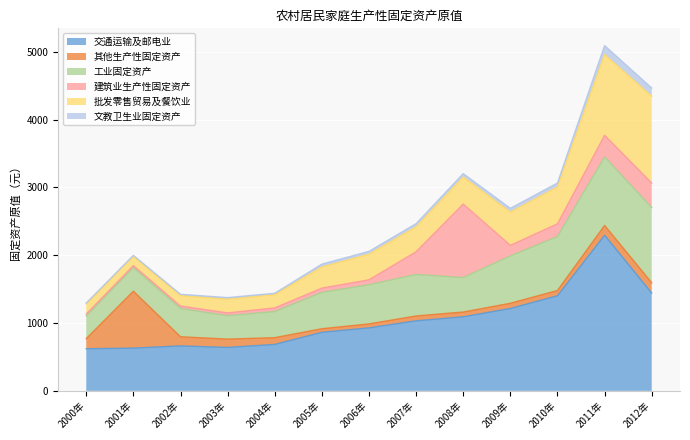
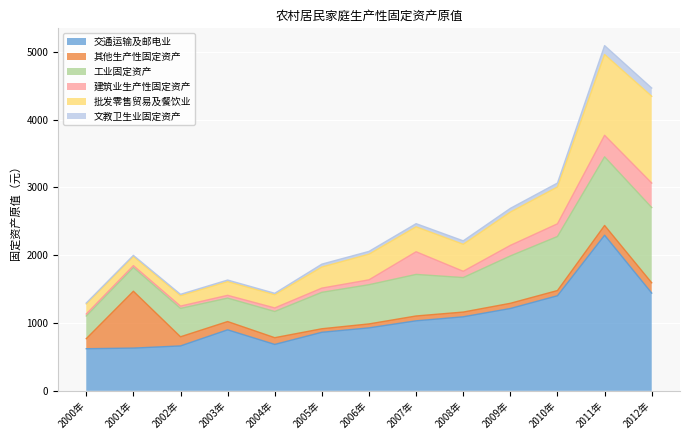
  {
    "交通运输及邮电业": {
      "2000年": 600,
      "2001年": 600,
      "2002年": 700,
-     "2003年": 600,
+     "2003年": 900,
      "2004年": 700,
      "2005年": 900,
      "2006年": 900,
      "2007年": 1000,
      "2008年": 1100,
      "2009年": 1200,
      "2010年": 1400,
      "2011年": 2300,
      "2012年": 1400
    },
    "其他生产性固定资产": {
      "2000年": 100,
      "2001年": 800,
      "2002年": 100,
      "2003年": 100,
      "2004年": 100,
      "2005年": 100,
      "2006年": 100,
      "2007年": 100,
      "2008年": 100,
      "2009年": 100,
      "2010年": 100,
      "2011年": 100,
      "2012年": 200
    },
    "工业固定资产": {
      "2003年": 300,
      "2004年": 400,
      "2005年": 500,
      "2006年": 600,
      "2007年": 600,
      "2008年": 500,
      "2009年": 700,
      "2010年": 800,
      "2011年": 1000,
      "2012年": 1100
    },
    "建筑业生产性固定资产": {
      "2003年": 0,
      "2004年": 100,
      "2005年": 100,
      "2006年": 100,
      "2007年": 300,
-     "2008年": 1100,
+     "2008年": 100,
      "2009年": 200,
      "2010年": 200,
      "2011年": 300,
      "2012年": 400
    },
    "批发零售贸易及餐饮业": {
      "2005年": 300,
      "2006年": 400,
      "2007年": 400,
      "2008年": 400,
      "2009年": 500,
      "2010年": 500,
      "2011年": 1200,
      "2012年": 1300
    },
    "文教卫生业固定资产": {
      "2005年": 0,
      "2006年": 0,
      "2007年": 0,
      "2008年": 100,
      "2009年": 100,
      "2010年": 100,
      "2011年": 100,
      "2012年": 100
    }
  }
